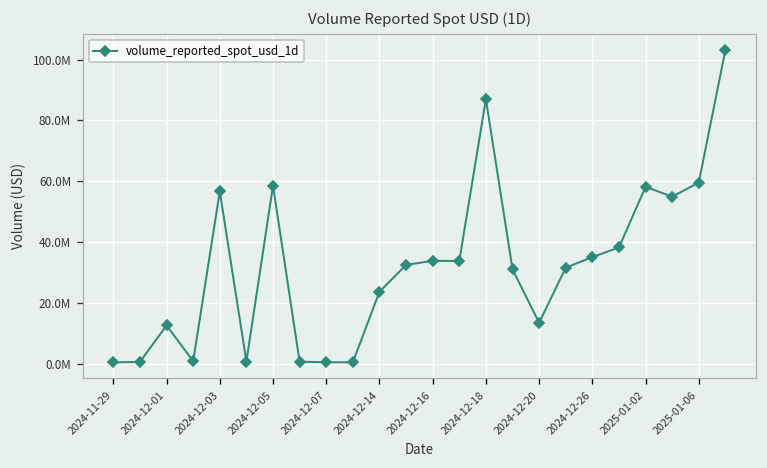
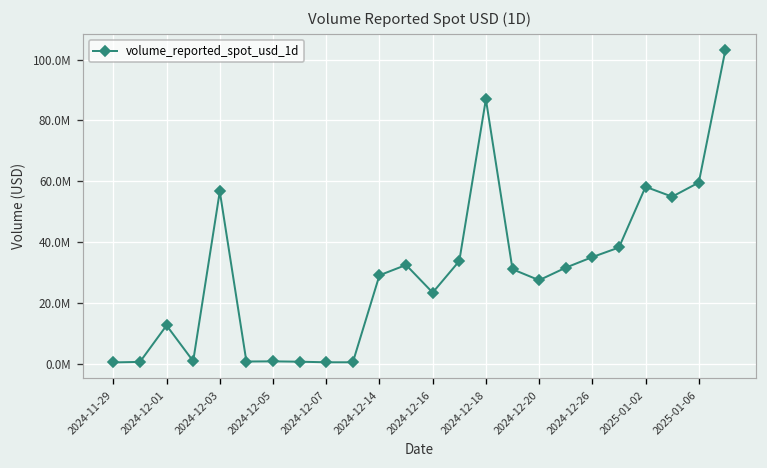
  {
    "2024-11-29": 0,
    "2024-12-01": 13000000,
    "2024-12-03": 57000000,
-   "2024-12-05": 59000000,
+   "2024-12-05": 1000000,
    "2024-12-07": 0,
-   "2024-12-14": 24000000,
-   "2024-12-16": 34000000,
+   "2024-12-14": 29000000,
+   "2024-12-16": 23000000,
    "2024-12-18": 87000000,
-   "2024-12-20": 13000000,
+   "2024-12-20": 27000000,
    "2024-12-26": 35000000,
    "2025-01-02": 58000000,
    "2025-01-06": 60000000
  }
